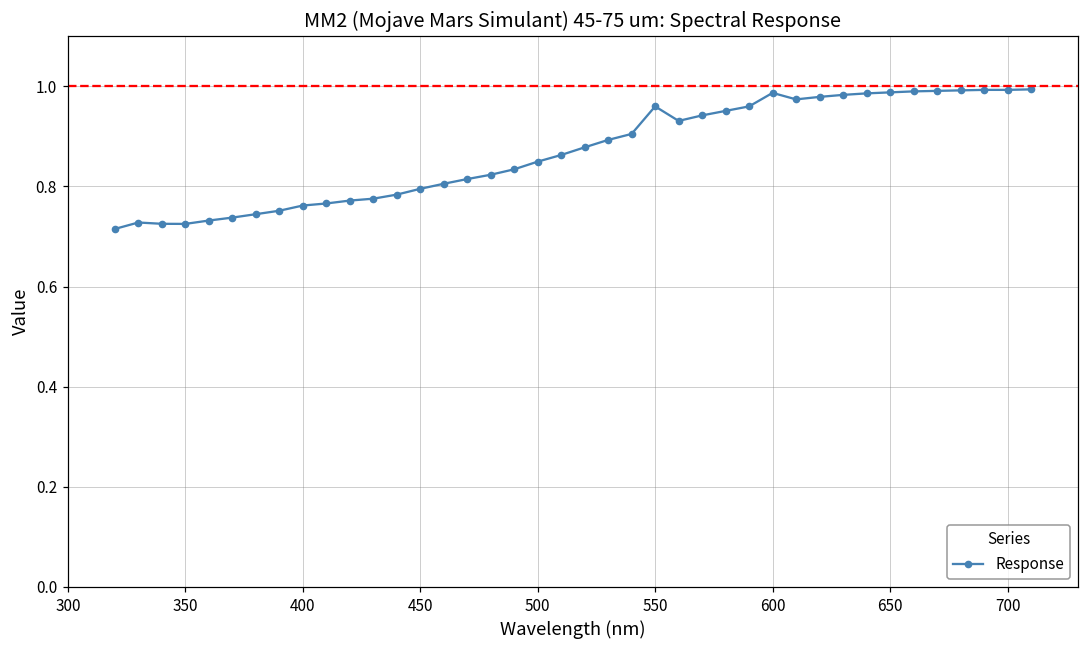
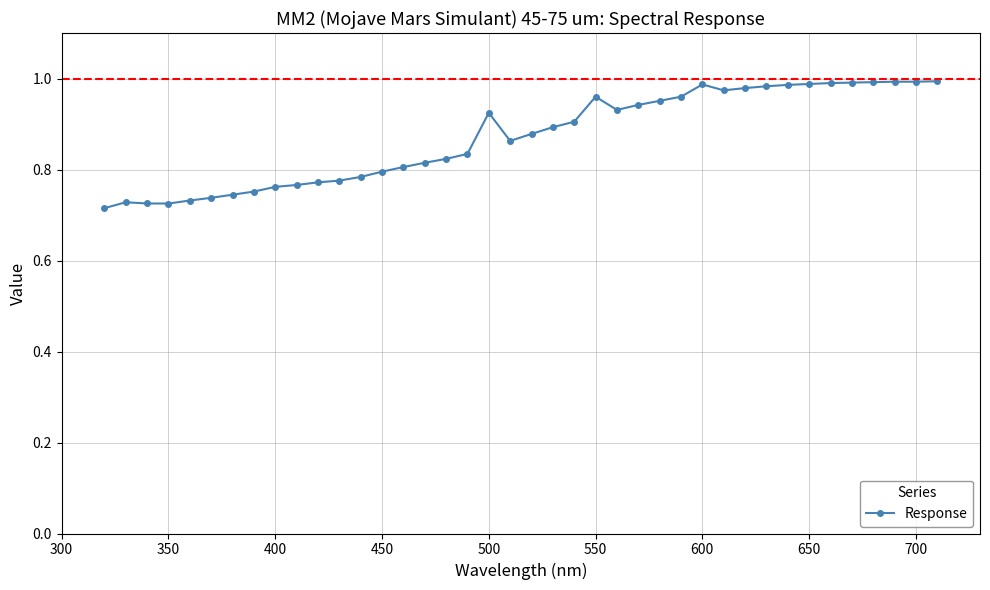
  {
    "350": 0.73,
    "400": 0.76,
    "450": 0.80,
-   "500": 0.85,
+   "500": 0.92,
    "550": 0.96,
    "600": 0.99,
    "650": 0.99,
    "700": 0.99
  }
